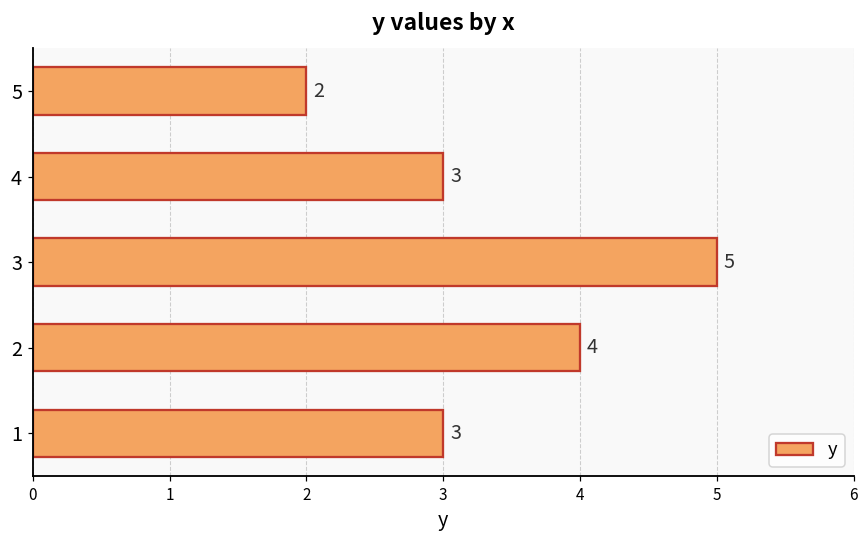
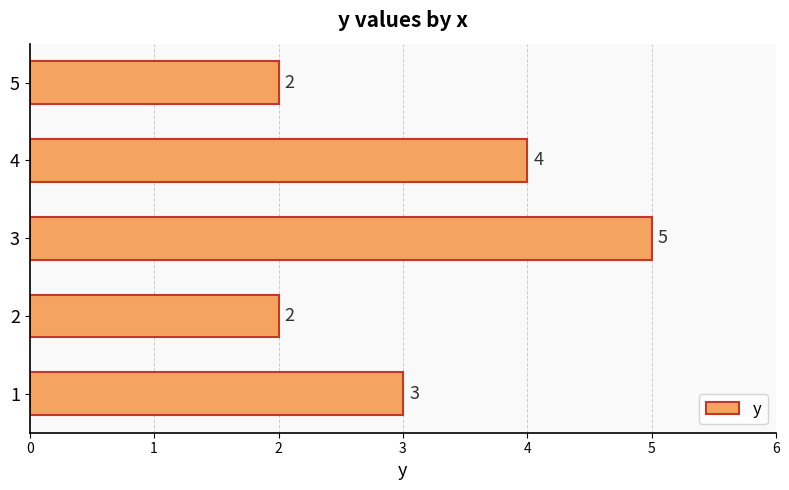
  {
    "5": 2,
-   "4": 3,
+   "4": 4,
    "3": 5,
-   "2": 4,
+   "2": 2,
    "1": 3
  }
